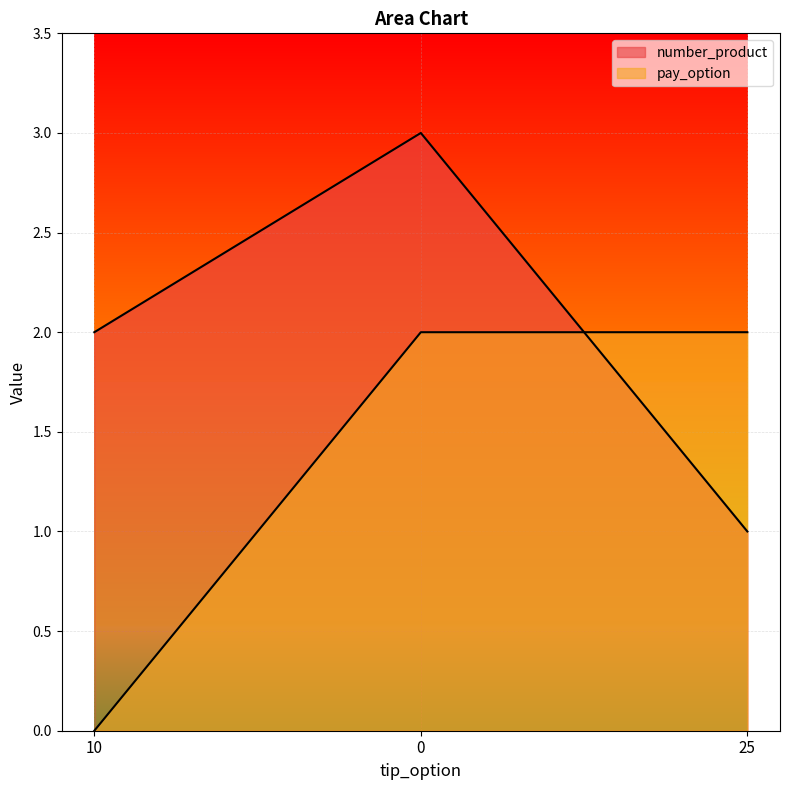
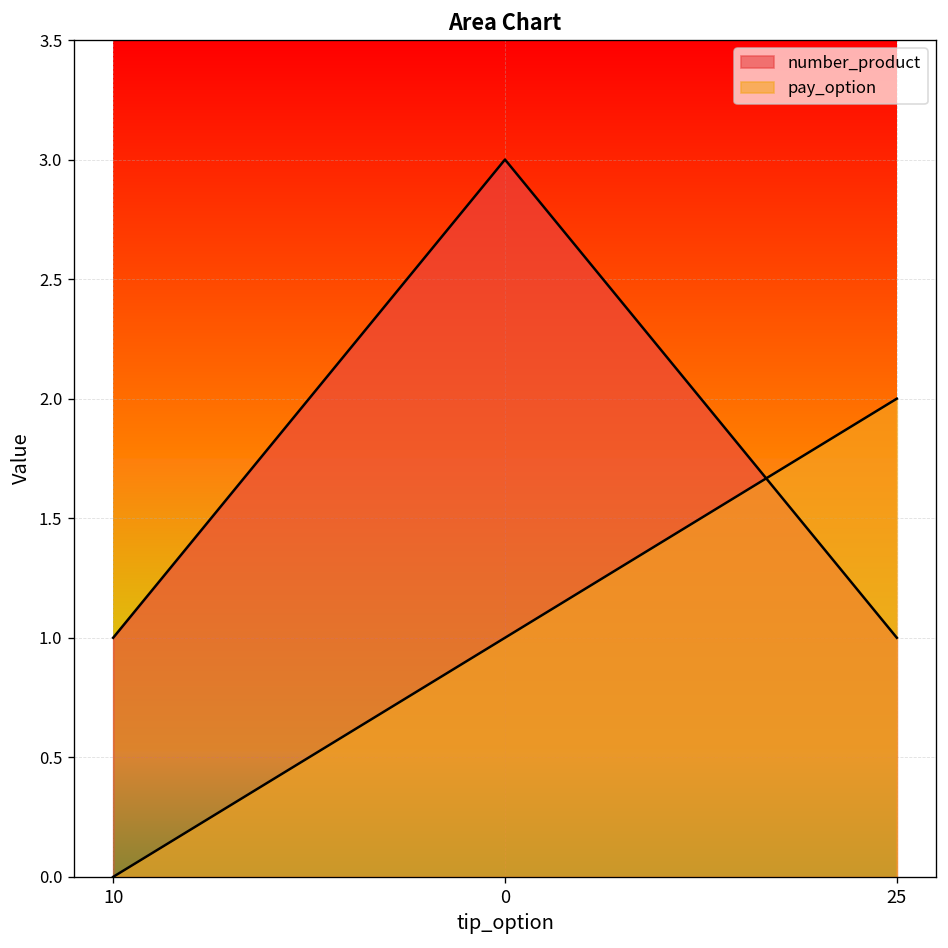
  {
    "number_product": {
-     "10": 2,
+     "10": 1,
      "0": 3,
      "25": 1
    },
    "pay_option": {
      "10": 0,
-     "0": 2,
+     "0": 1,
      "25": 2
    }
  }
